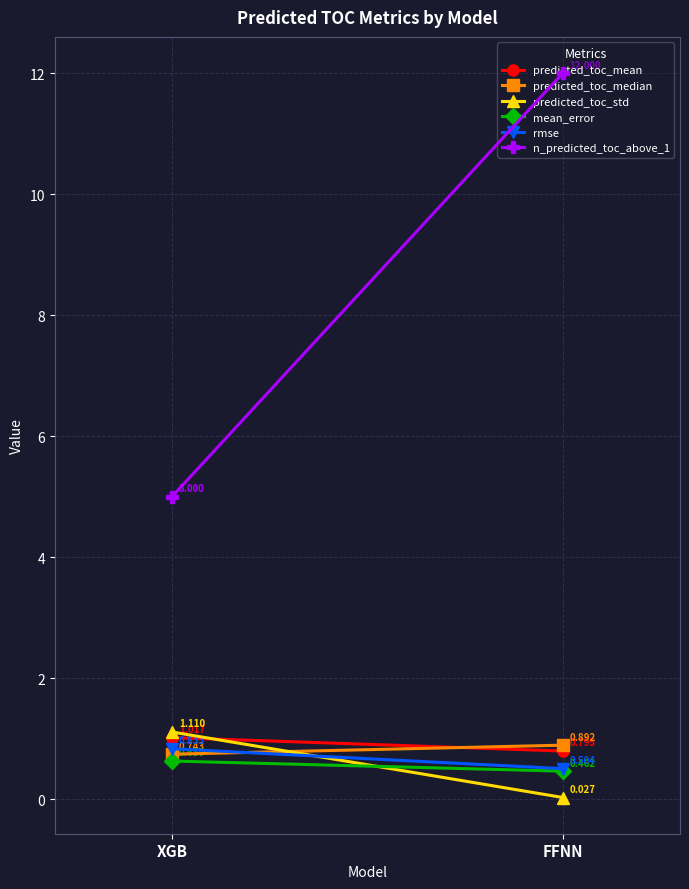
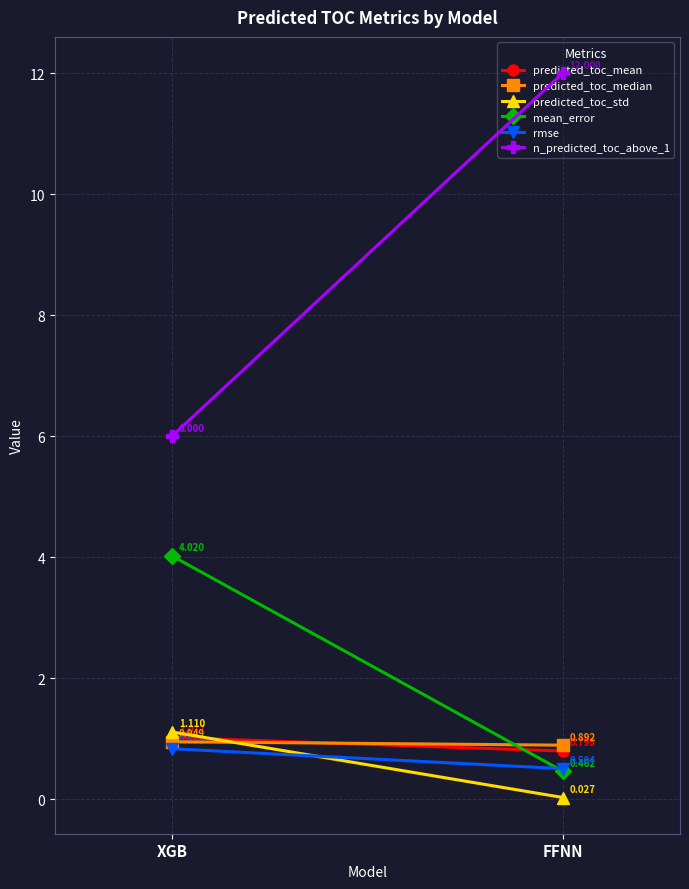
  {
    "predicted_toc_median": {
-     "XGB": 0.743
+     "XGB": 0.949
    },
    "predicted_toc_std": {
      "FFNN": 0.027
    },
    "mean_error": {
-     "XGB": 0.630
+     "XGB": 4.020
    },
    "n_predicted_toc_above_1": {
-     "XGB": 5.000
+     "XGB": 6.000
    }
  }
